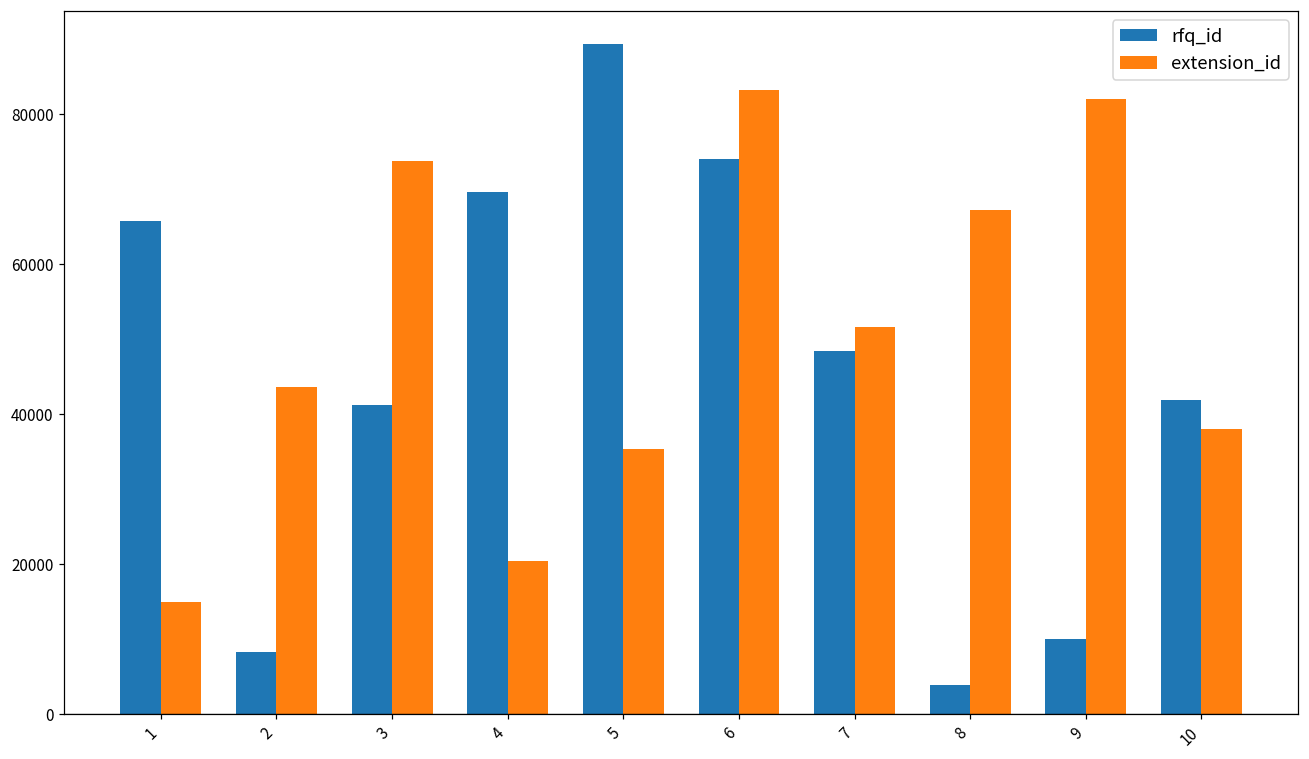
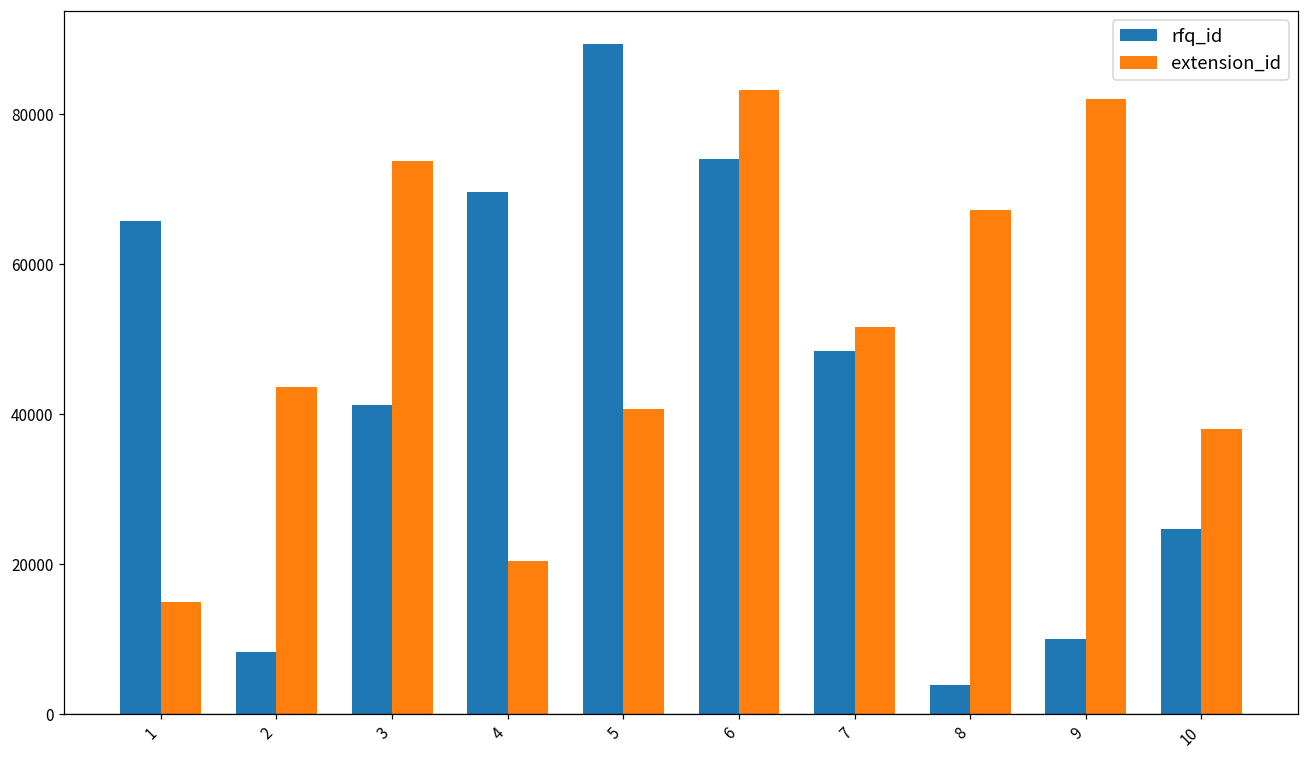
  {
    "rfq_id": {
      "1": 66000,
      "2": 8000,
      "3": 41000,
      "4": 70000,
      "5": 89000,
      "6": 74000,
      "7": 48000,
      "8": 4000,
      "9": 10000,
-     "10": 42000
+     "10": 25000
    },
    "extension_id": {
      "1": 15000,
      "2": 44000,
      "3": 74000,
      "4": 20000,
-     "5": 35000,
+     "5": 41000,
      "6": 83000,
      "7": 52000,
      "8": 67000,
      "9": 82000,
      "10": 38000
    }
  }
